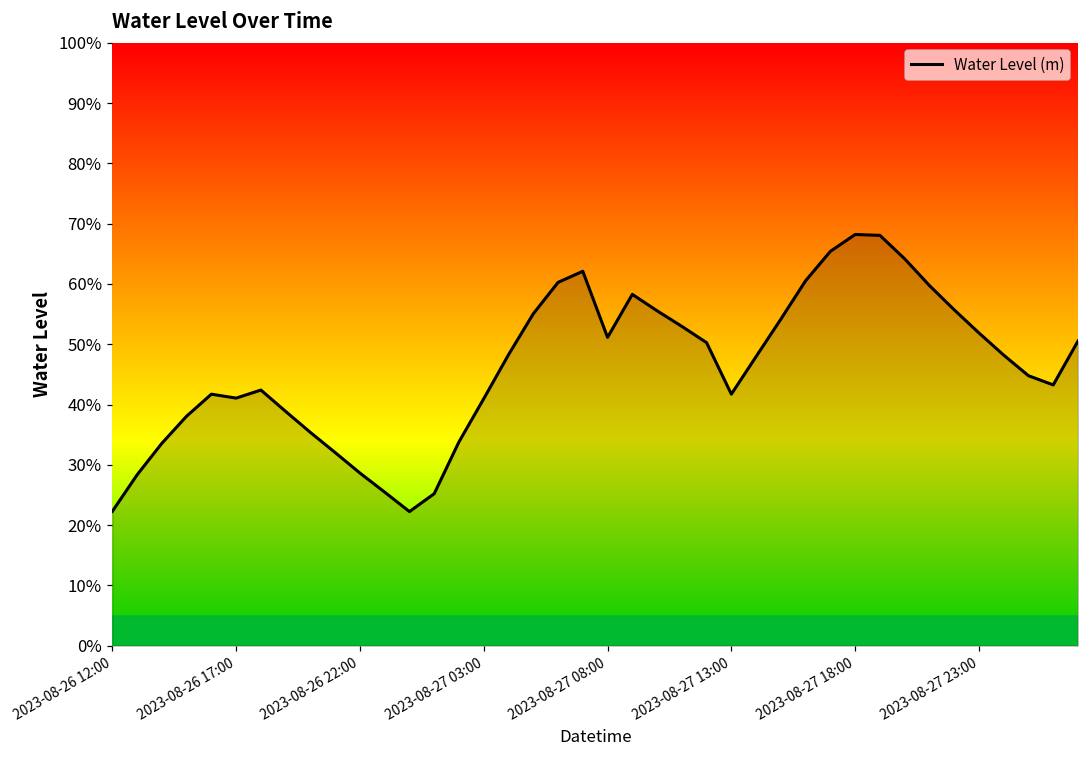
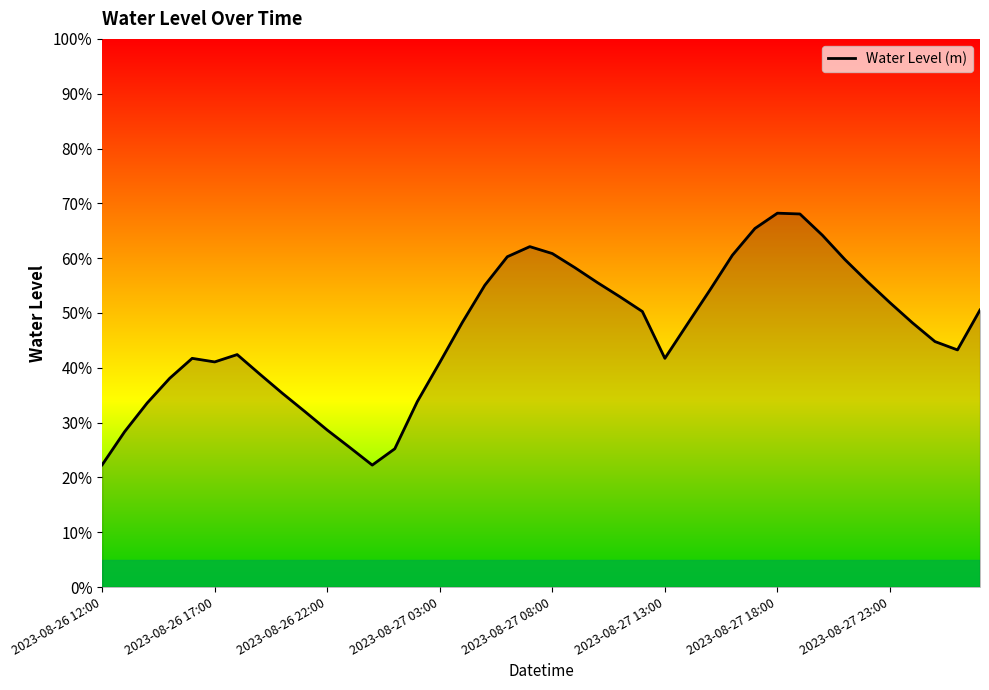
  {
    "2023-08-26 12:00": "22%",
    "2023-08-26 17:00": "41%",
    "2023-08-26 22:00": "29%",
    "2023-08-27 03:00": "41%",
-   "2023-08-27 08:00": "51%",
+   "2023-08-27 08:00": "61%",
    "2023-08-27 13:00": "42%",
    "2023-08-27 18:00": "68%",
    "2023-08-27 23:00": "52%"
  }
